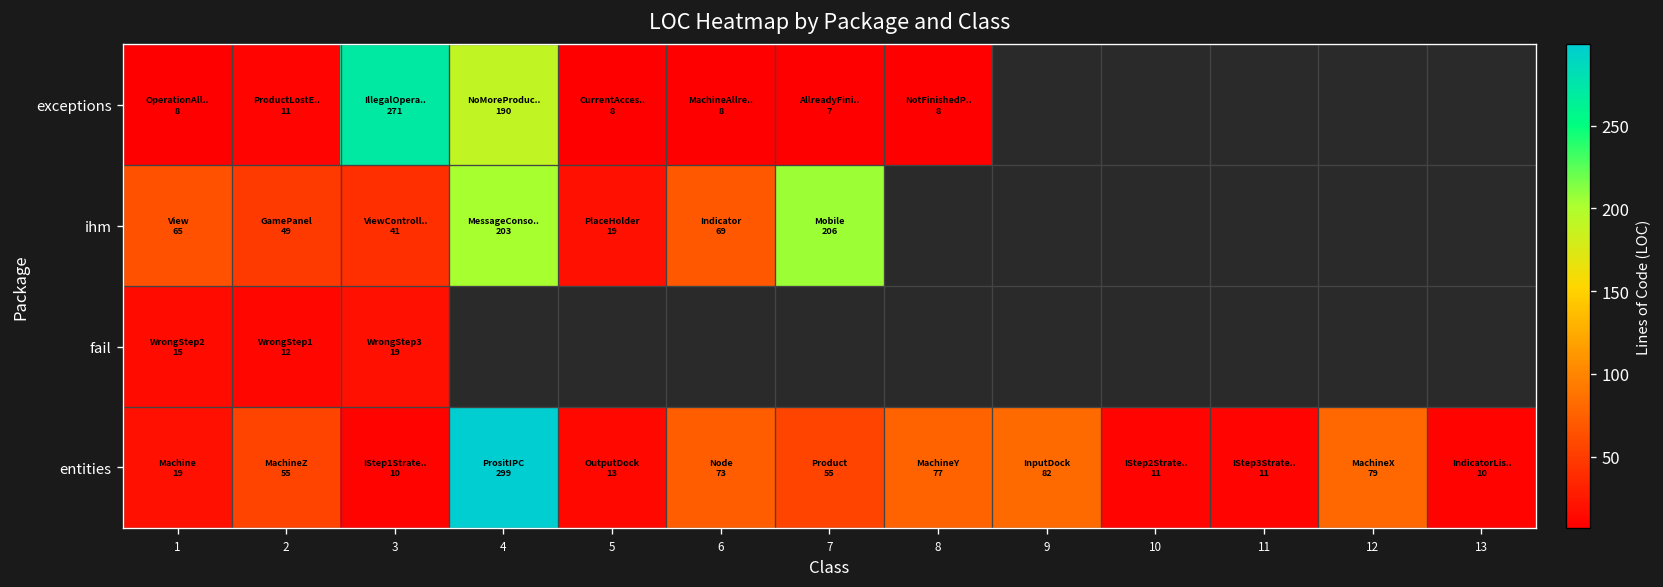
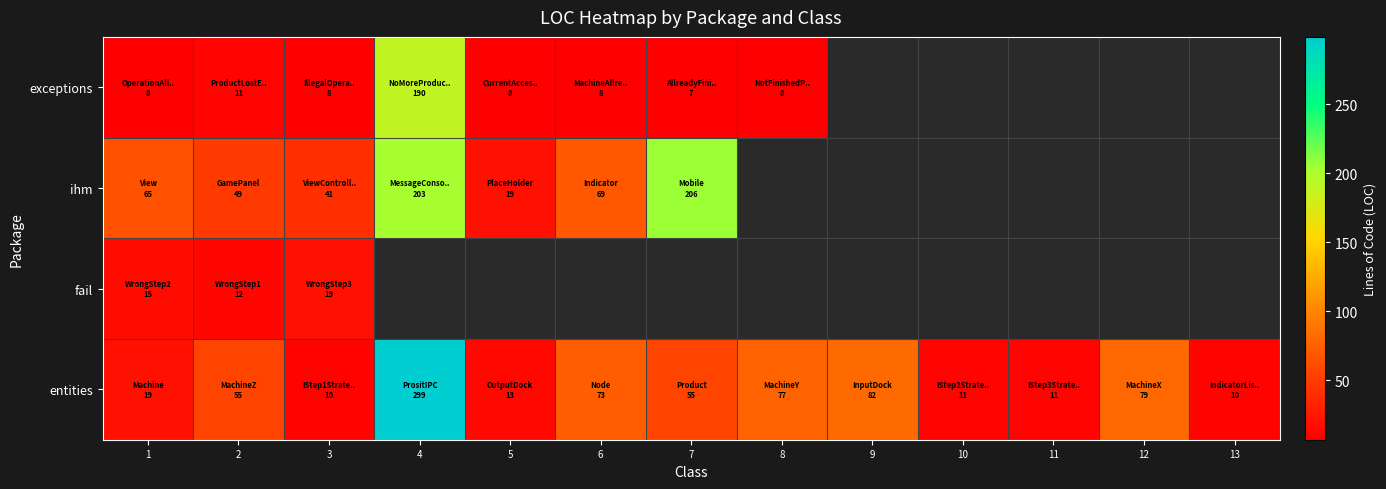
  {
    "exceptions": {
      "1": 8,
      "2": 11,
-     "3": 271,
+     "3": 8,
      "4": 190,
      "5": 8,
      "6": 8,
      "7": 7,
      "8": 8
    },
    "ihm": {
      "1": 65,
      "2": 49,
      "3": 41,
      "4": 203,
      "5": 19,
      "6": 69,
      "7": 206
    },
    "fail": {
      "1": 15,
      "2": 12,
      "3": 19
    },
    "entities": {
      "1": 19,
      "2": 55,
      "3": 10,
      "4": 299,
      "5": 13,
      "6": 73,
      "7": 55,
      "8": 77,
      "9": 82,
      "10": 11,
      "11": 11,
      "12": 79,
      "13": 10
    }
  }
